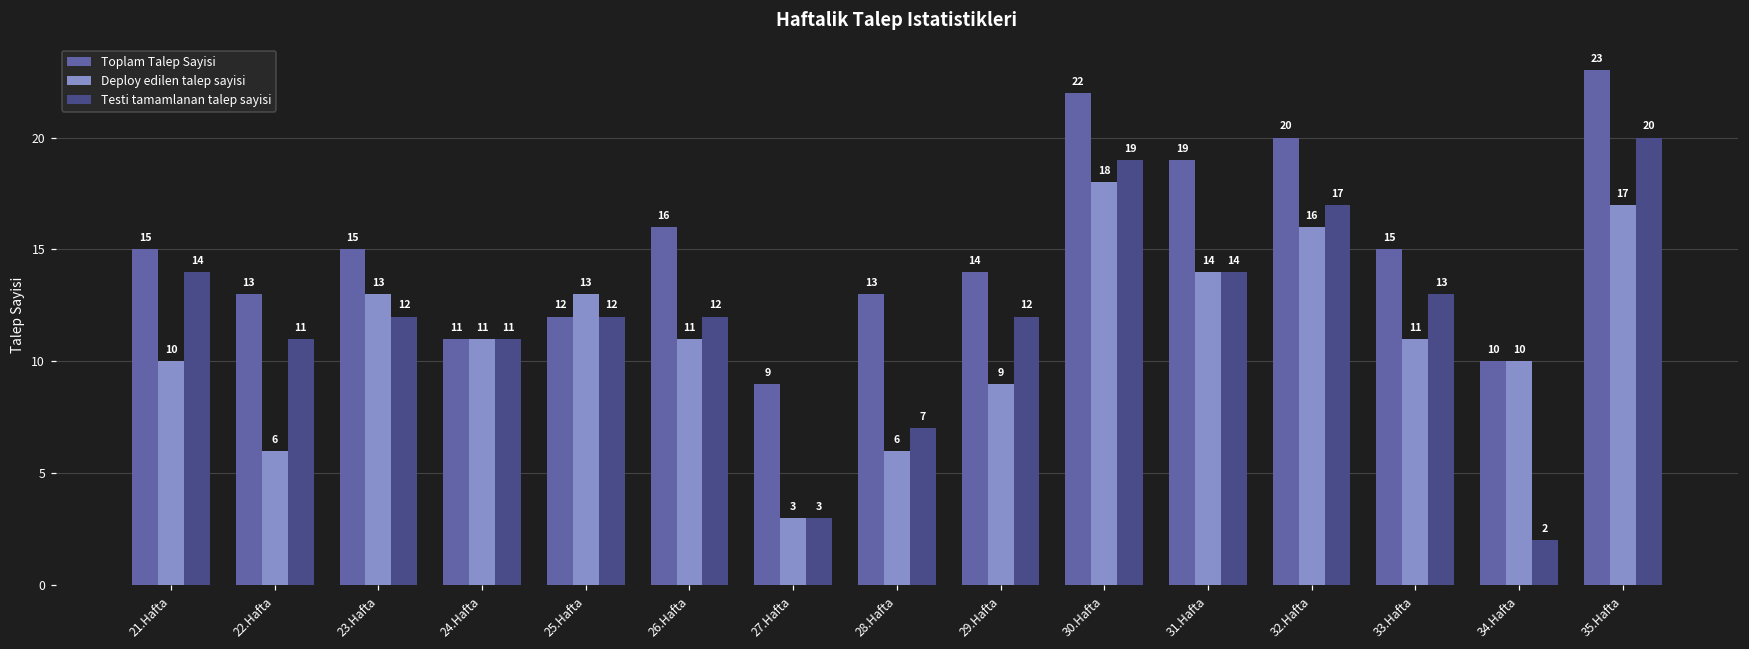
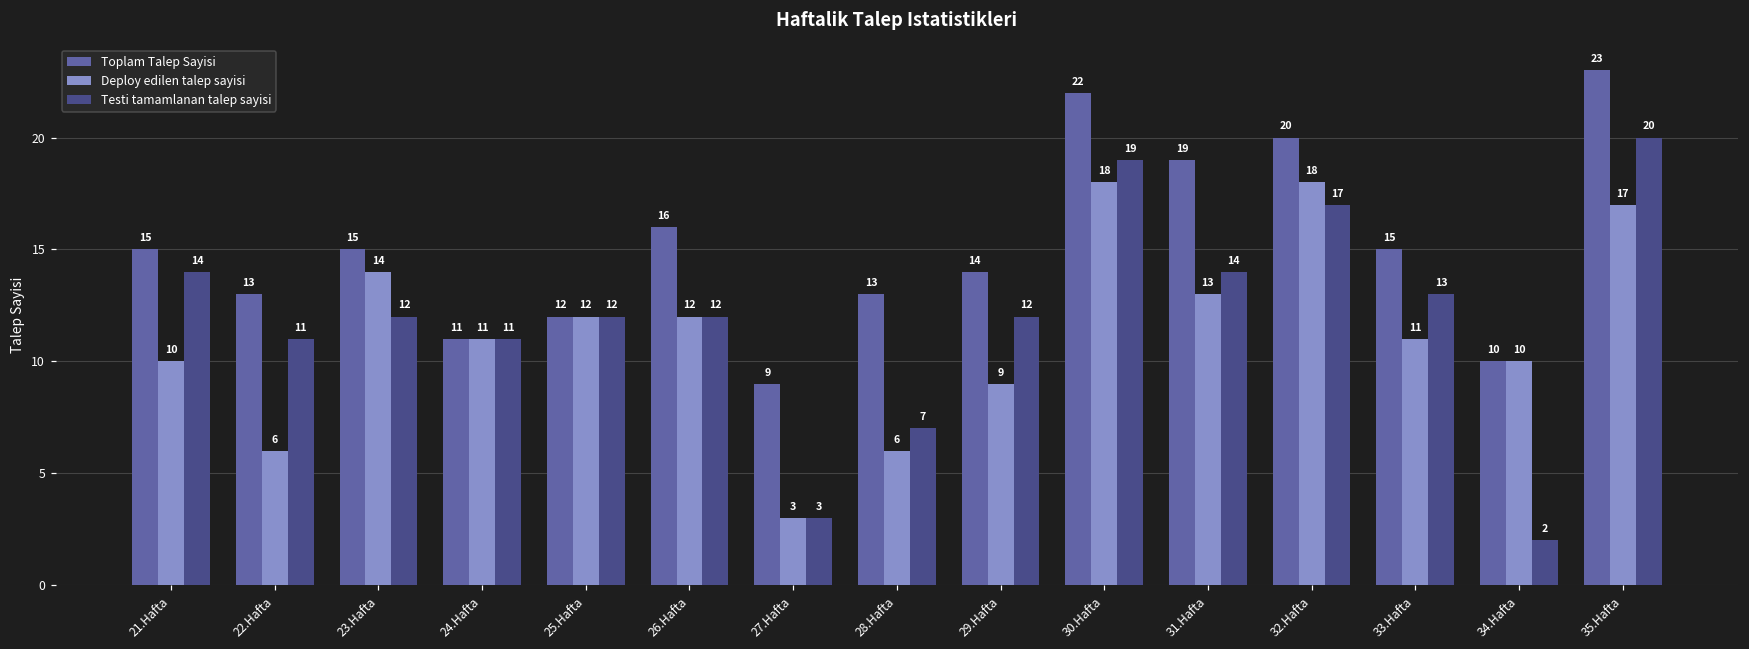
  {
    "Deploy edilen talep sayisi": {
      "21.Hafta": 10,
      "22.Hafta": 6,
-     "23.Hafta": 13,
+     "23.Hafta": 14,
      "24.Hafta": 11,
-     "25.Hafta": 13,
-     "26.Hafta": 11,
+     "25.Hafta": 12,
+     "26.Hafta": 12,
      "27.Hafta": 3,
      "28.Hafta": 6,
      "29.Hafta": 9,
      "30.Hafta": 18,
-     "31.Hafta": 14,
-     "32.Hafta": 16,
+     "31.Hafta": 13,
+     "32.Hafta": 18,
      "33.Hafta": 11,
      "34.Hafta": 10,
      "35.Hafta": 17
    }
  }
